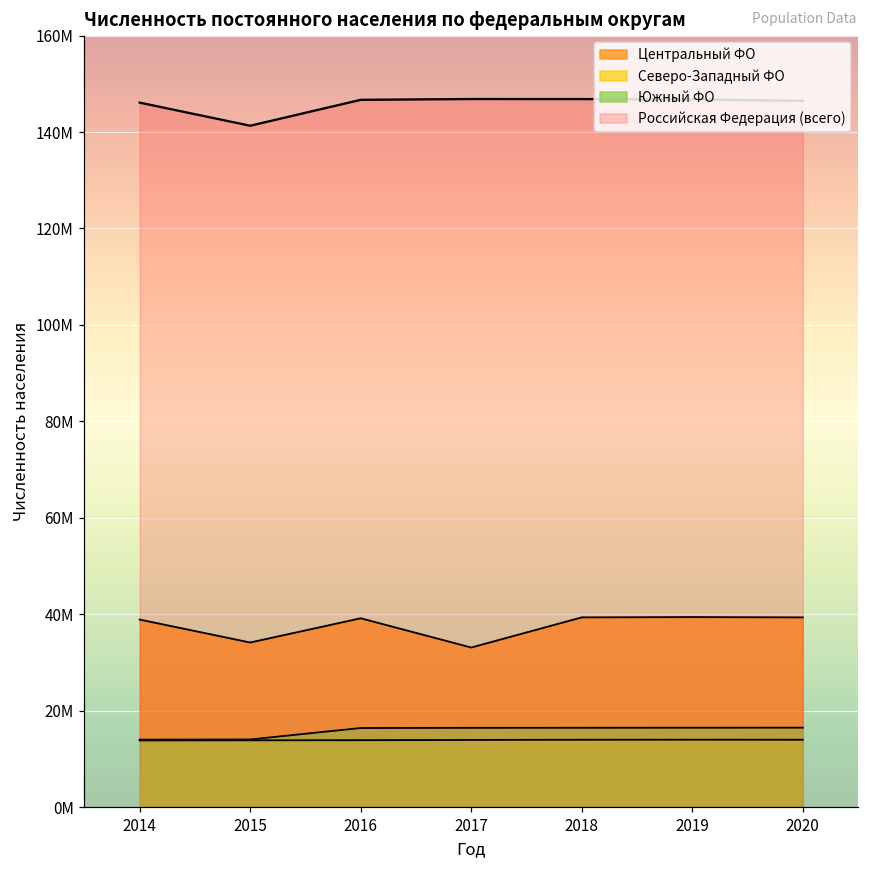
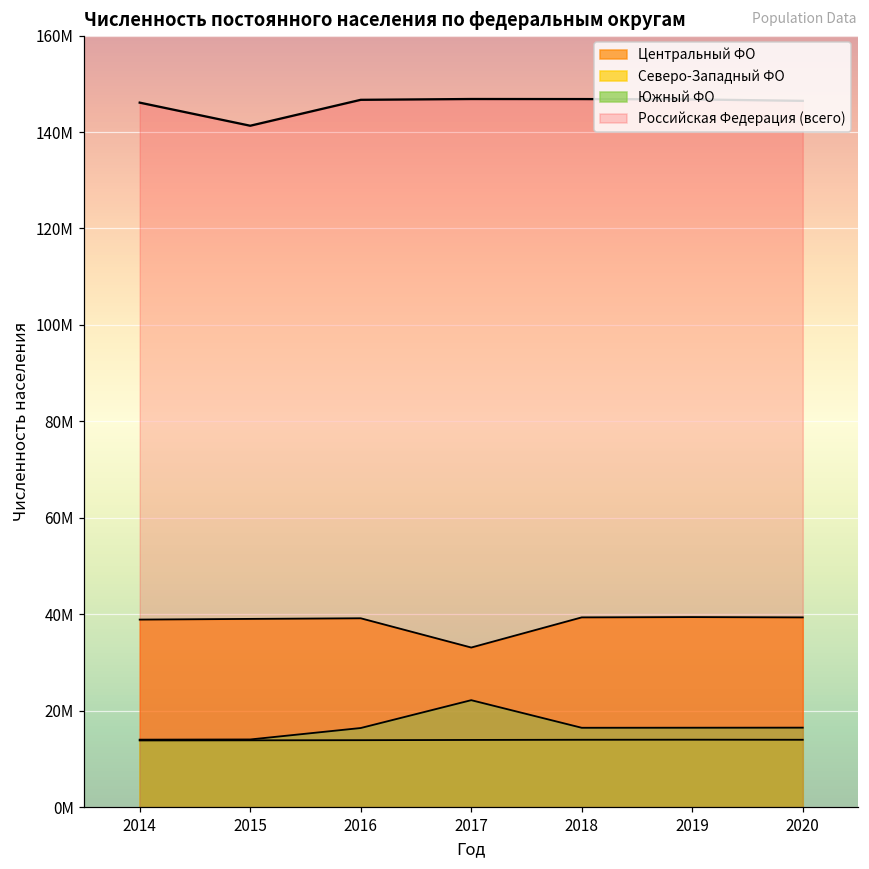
  {
    "Центральный ФО": {
      "2014": 39000000,
-     "2015": 34000000,
+     "2015": 39000000,
      "2016": 39000000,
      "2017": 33000000,
      "2018": 39000000,
      "2019": 39000000,
      "2020": 39000000
    },
    "Северо-Западный ФО": {
      "2016": 14000000,
      "2017": 14000000,
      "2018": 14000000,
      "2019": 14000000,
      "2020": 14000000
    },
    "Южный ФО": {
      "2016": 16000000,
-     "2017": 16000000,
+     "2017": 22000000,
      "2018": 16000000,
      "2019": 16000000,
      "2020": 16000000
    },
    "Российская Федерация (всего)": {
      "2014": 146000000,
      "2015": 141000000,
      "2016": 147000000,
      "2017": 147000000,
      "2018": 147000000
    }
  }
